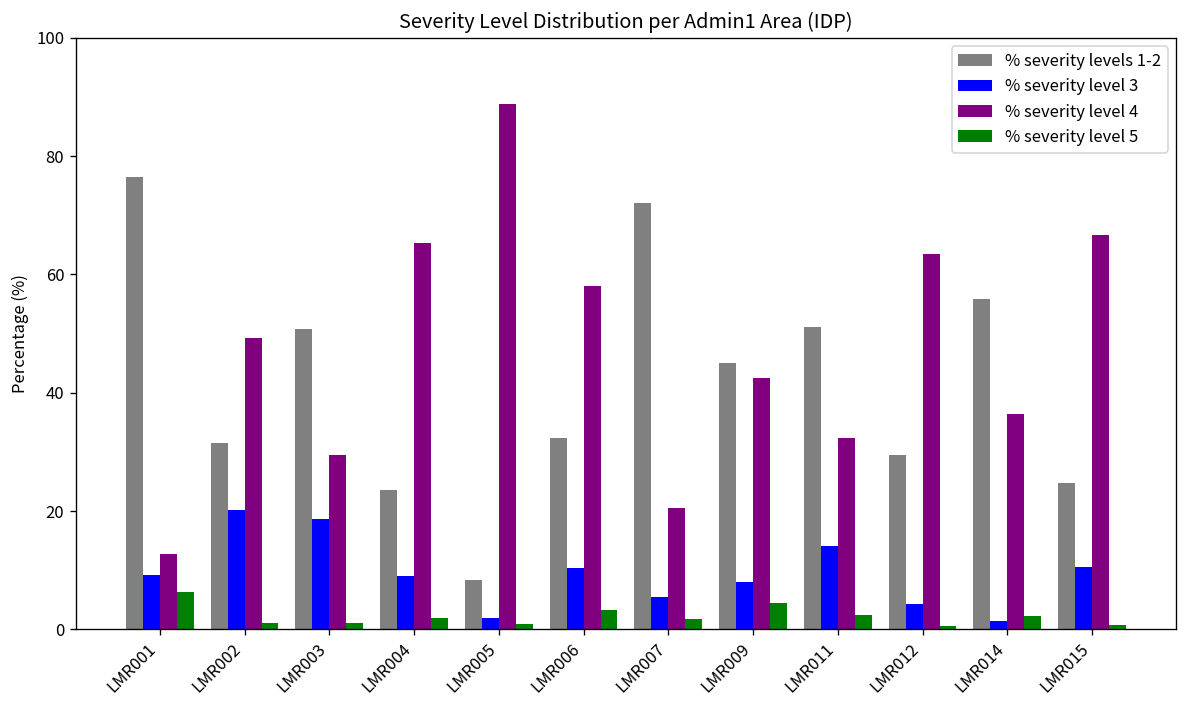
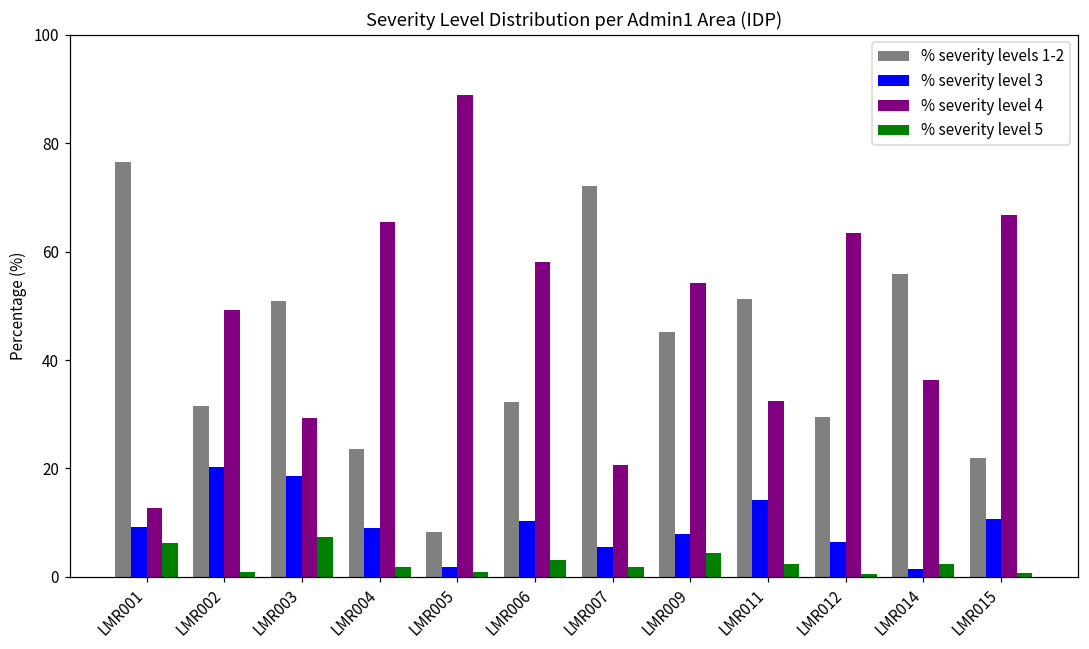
  {
    "% severity levels 1-2": {
      "LMR001": 77,
      "LMR002": 32,
      "LMR003": 51,
      "LMR004": 24,
      "LMR005": 8,
      "LMR006": 32,
      "LMR007": 72,
      "LMR009": 45,
      "LMR011": 51,
      "LMR012": 30,
      "LMR014": 56,
-     "LMR015": 25
+     "LMR015": 22
    },
    "% severity level 3": {
      "LMR001": 9,
      "LMR002": 20,
      "LMR003": 19,
      "LMR004": 9,
      "LMR005": 2,
      "LMR006": 10,
      "LMR007": 6,
      "LMR009": 8,
      "LMR011": 14,
-     "LMR012": 4,
+     "LMR012": 6,
      "LMR014": 2,
      "LMR015": 11
    },
    "% severity level 4": {
      "LMR001": 13,
      "LMR002": 49,
      "LMR003": 29,
      "LMR004": 65,
      "LMR005": 89,
      "LMR006": 58,
      "LMR007": 21,
-     "LMR009": 43,
+     "LMR009": 54,
      "LMR011": 32,
      "LMR012": 64,
      "LMR014": 36,
      "LMR015": 67
    },
    "% severity level 5": {
      "LMR001": 6,
      "LMR002": 1,
-     "LMR003": 1,
+     "LMR003": 7,
      "LMR004": 2,
      "LMR005": 1,
      "LMR006": 3,
      "LMR007": 2,
      "LMR009": 4,
      "LMR011": 2,
      "LMR012": 1,
      "LMR014": 2,
      "LMR015": 1
    }
  }
